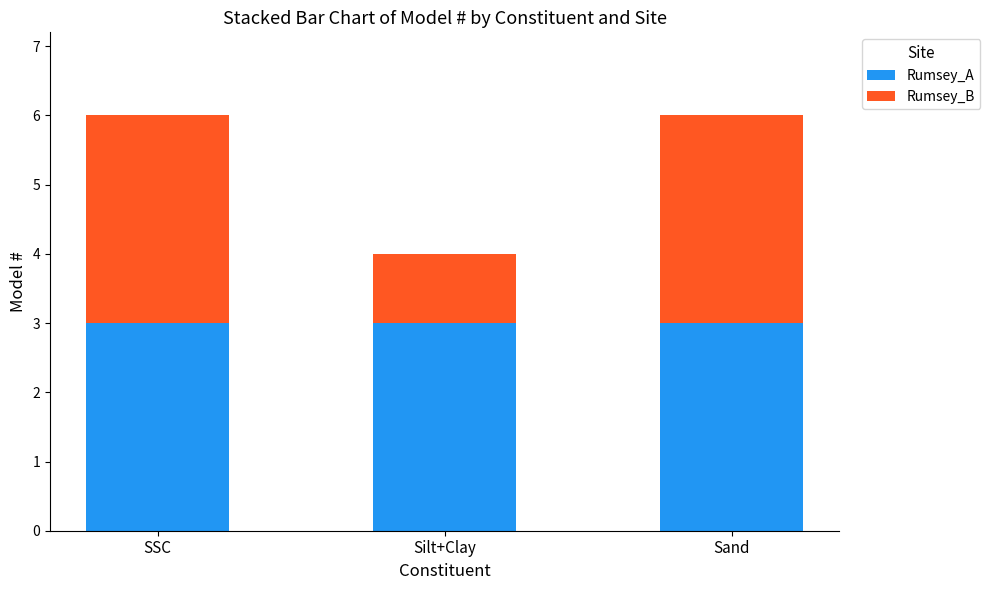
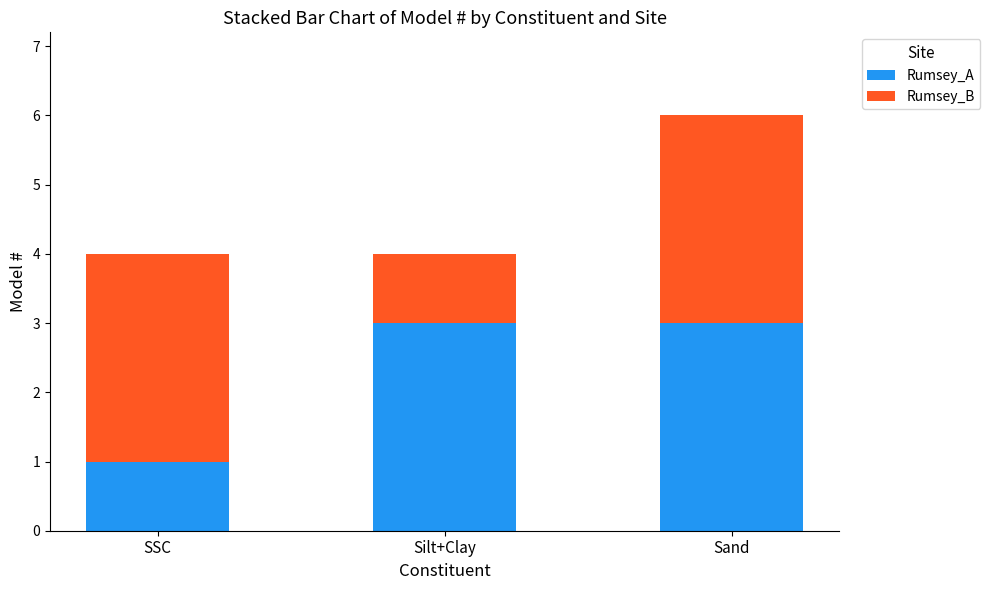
  {
    "Rumsey_A": {
-     "SSC": 3,
+     "SSC": 1,
      "Silt+Clay": 3,
      "Sand": 3
    },
    "Rumsey_B": {
      "SSC": 3,
      "Silt+Clay": 1,
      "Sand": 3
    }
  }
